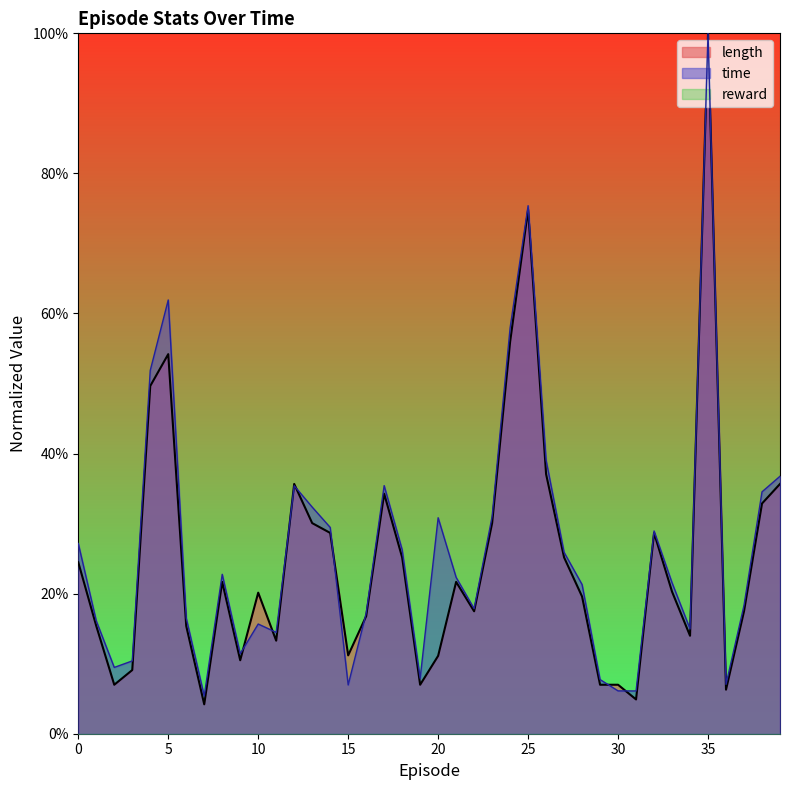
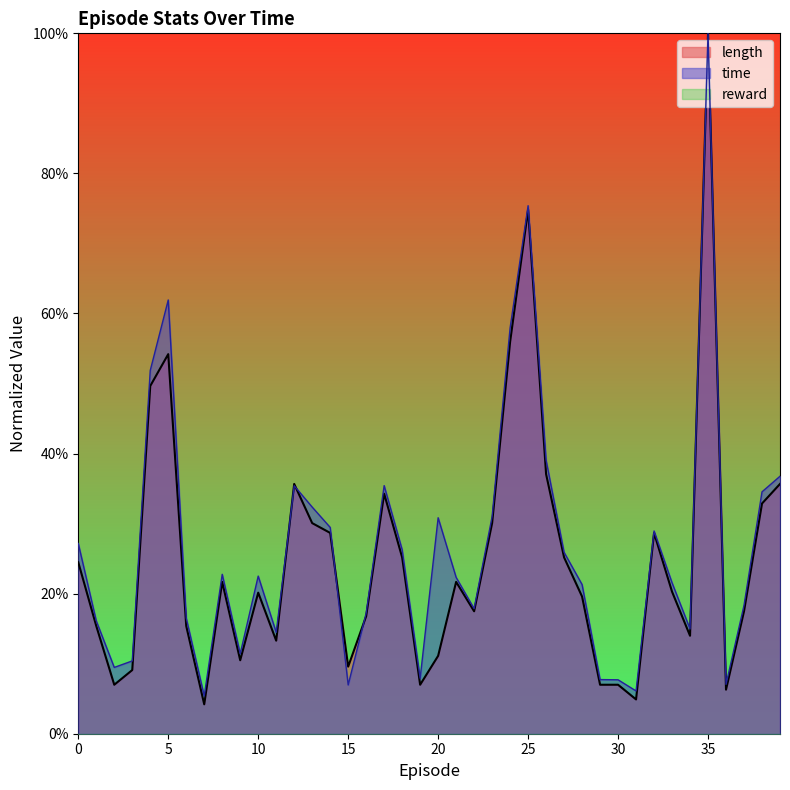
  {
    "length": {
      "0": "24%",
      "5": "54%",
      "10": "20%",
-     "15": "11%",
+     "15": "10%",
      "20": "11%",
      "25": "75%",
      "30": "7%"
    },
    "time": {
      "0": "27%",
      "5": "62%",
-     "10": "16%",
+     "10": "23%",
      "15": "7%",
      "20": "31%",
      "25": "75%",
-     "30": "6%"
+     "30": "8%"
    },
    "reward": {
      "0": "0%",
      "5": "0%",
      "10": "0%",
      "15": "0%",
      "20": "0%",
      "25": "0%",
      "30": "0%",
      "35": "0%"
    }
  }
